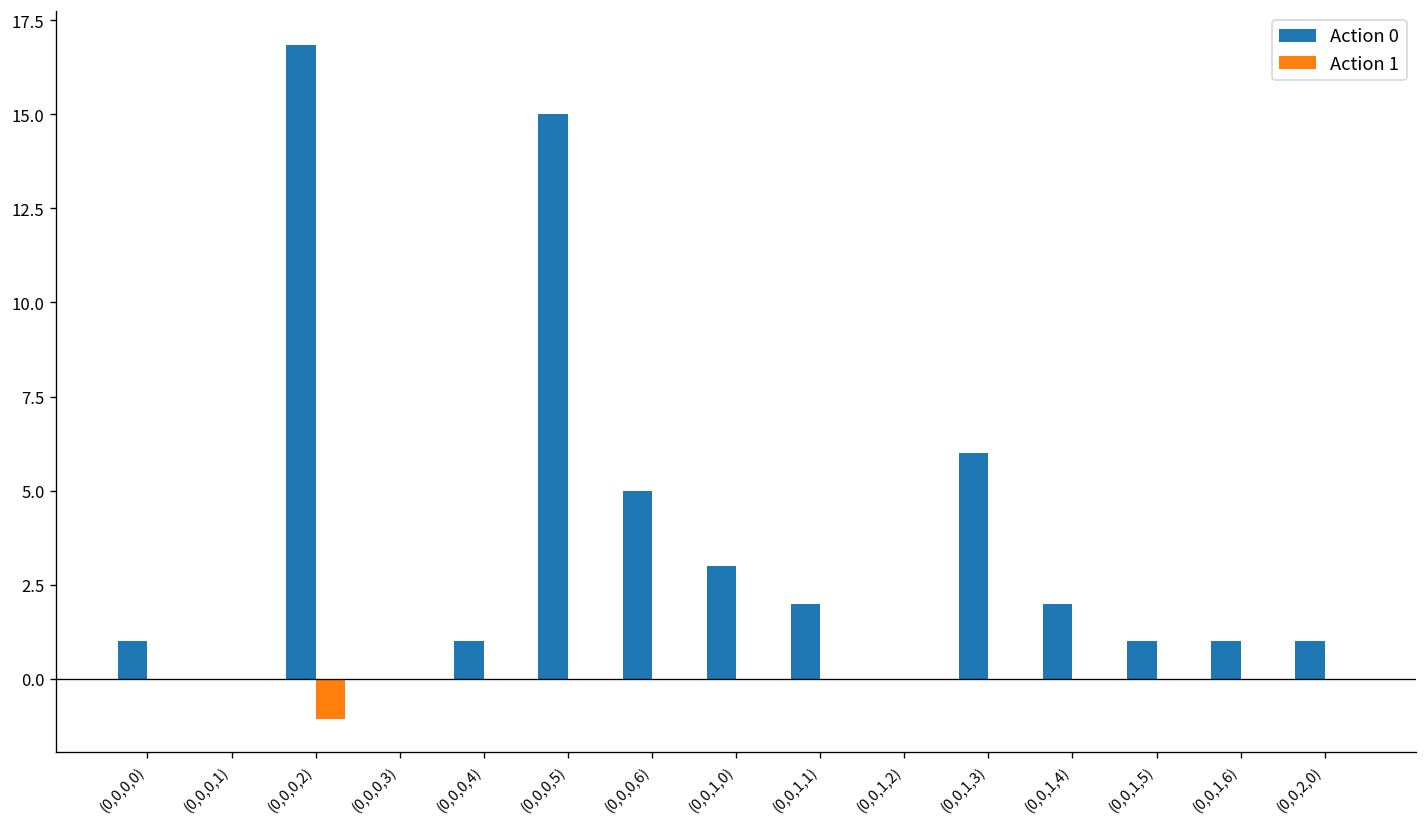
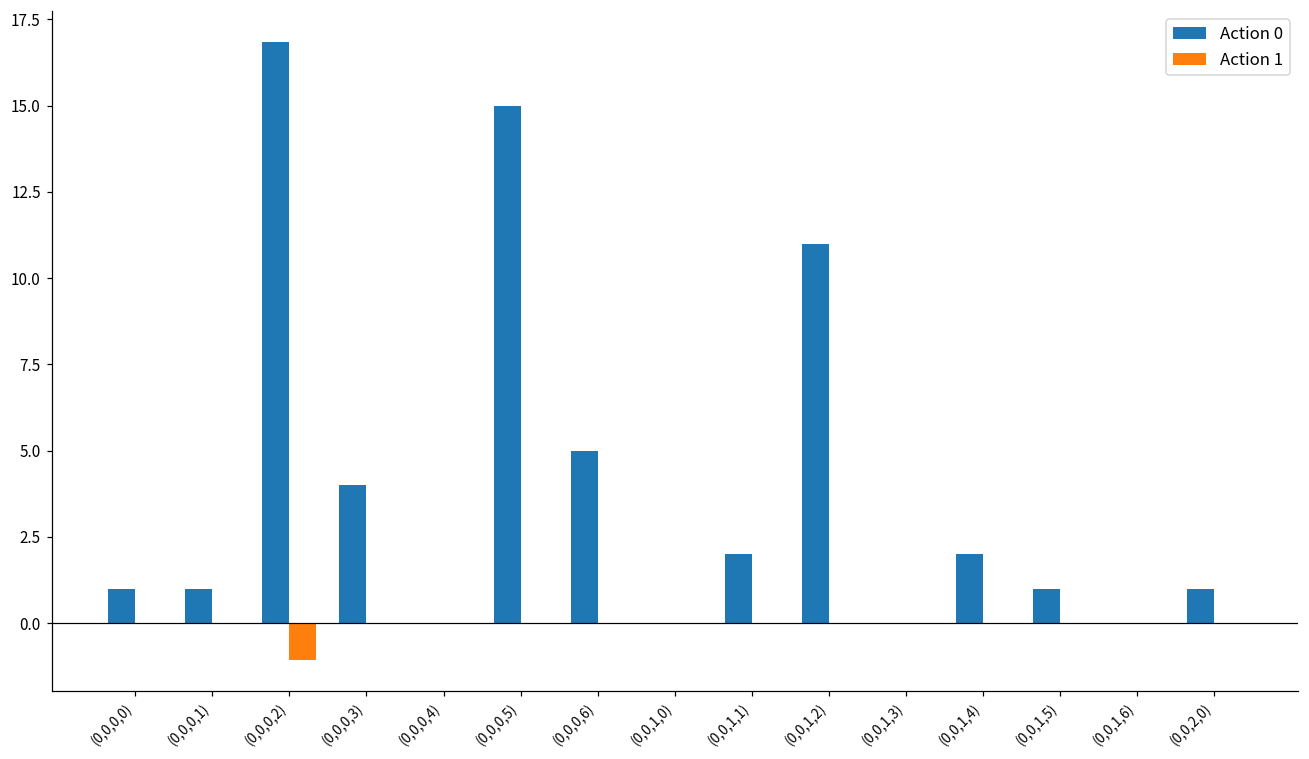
  {
    "Action 0": {
      "(0,0,0,0)": 1,
-     "(0,0,0,1)": 0,
+     "(0,0,0,1)": 1,
      "(0,0,0,2)": 16.8,
-     "(0,0,0,3)": 0,
-     "(0,0,0,4)": 1,
+     "(0,0,0,3)": 4,
+     "(0,0,0,4)": 0,
      "(0,0,0,5)": 15,
      "(0,0,0,6)": 5,
-     "(0,0,1,0)": 3,
+     "(0,0,1,0)": 0,
      "(0,0,1,1)": 2,
-     "(0,0,1,2)": 0,
-     "(0,0,1,3)": 6,
+     "(0,0,1,2)": 11,
+     "(0,0,1,3)": 0,
      "(0,0,1,4)": 2,
      "(0,0,1,5)": 1,
-     "(0,0,1,6)": 1,
+     "(0,0,1,6)": 0,
      "(0,0,2,0)": 1
    },
    "Action 1": {
      "(0,0,0,0)": 0,
      "(0,0,0,1)": 0,
      "(0,0,0,2)": -1,
      "(0,0,0,3)": 0,
      "(0,0,0,4)": 0,
      "(0,0,0,5)": 0,
      "(0,0,0,6)": 0,
      "(0,0,1,0)": 0,
      "(0,0,1,1)": 0,
      "(0,0,1,2)": 0,
      "(0,0,1,3)": 0,
      "(0,0,1,4)": 0,
      "(0,0,1,5)": 0,
      "(0,0,1,6)": 0,
      "(0,0,2,0)": 0
    }
  }
